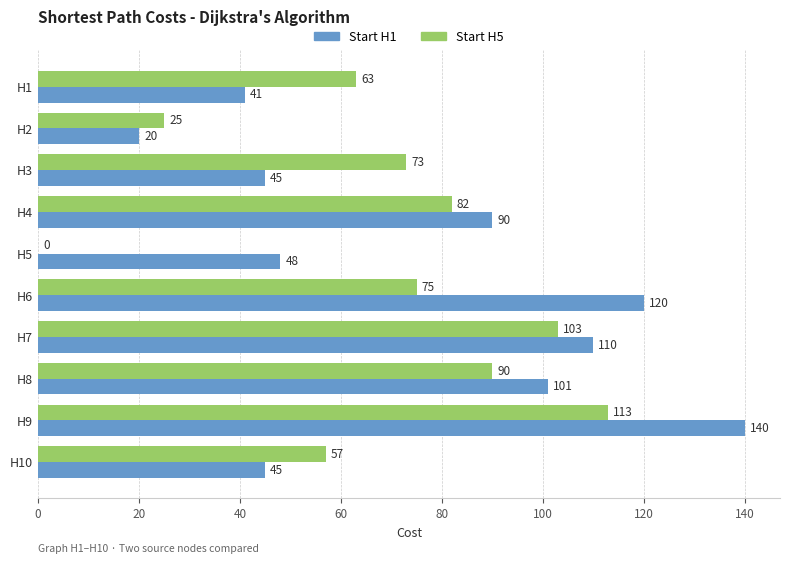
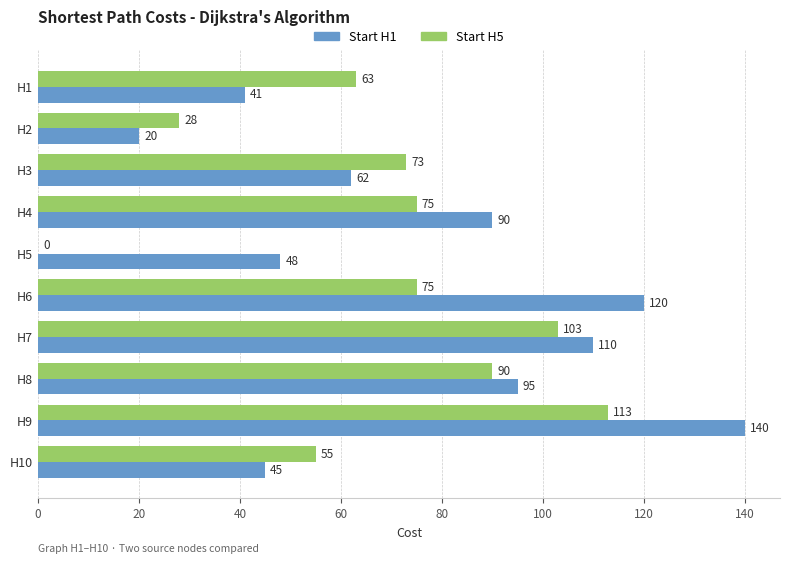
  {
    "Start H1": {
      "H1": 41,
      "H2": 20,
-     "H3": 45,
+     "H3": 62,
      "H4": 90,
      "H5": 48,
      "H6": 120,
      "H7": 110,
-     "H8": 101,
+     "H8": 95,
      "H9": 140,
      "H10": 45
    },
    "Start H5": {
      "H1": 63,
-     "H2": 25,
+     "H2": 28,
      "H3": 73,
-     "H4": 82,
+     "H4": 75,
      "H5": 0,
      "H6": 75,
      "H7": 103,
      "H8": 90,
      "H9": 113,
-     "H10": 57
+     "H10": 55
    }
  }
